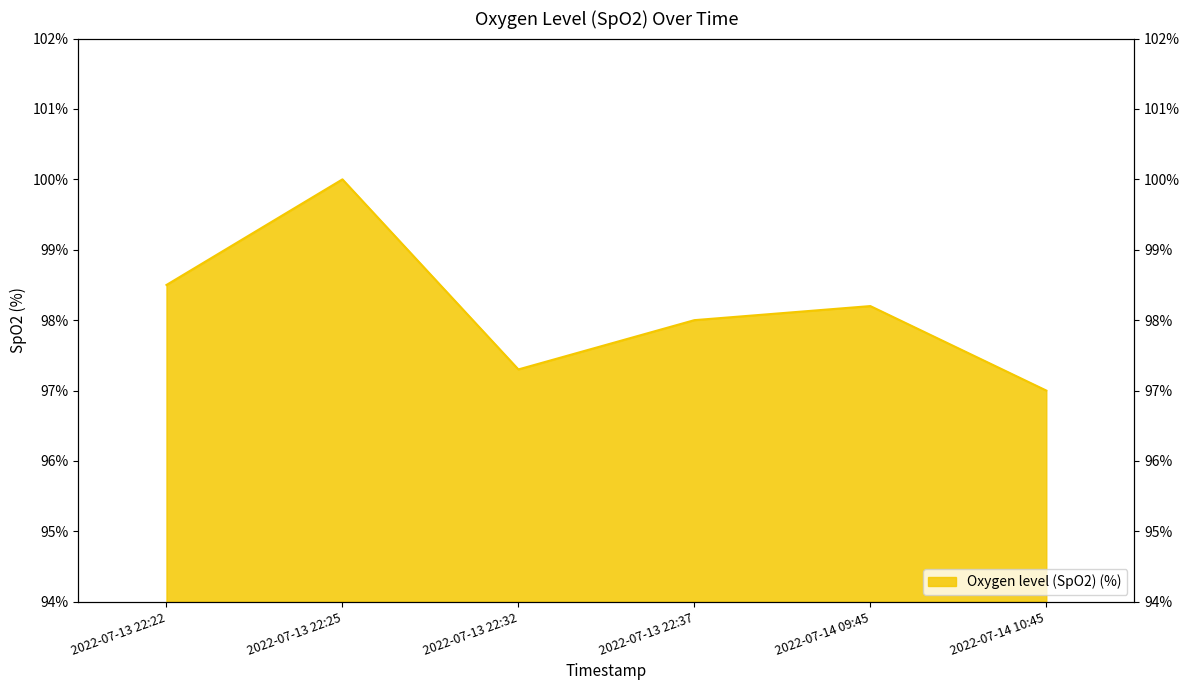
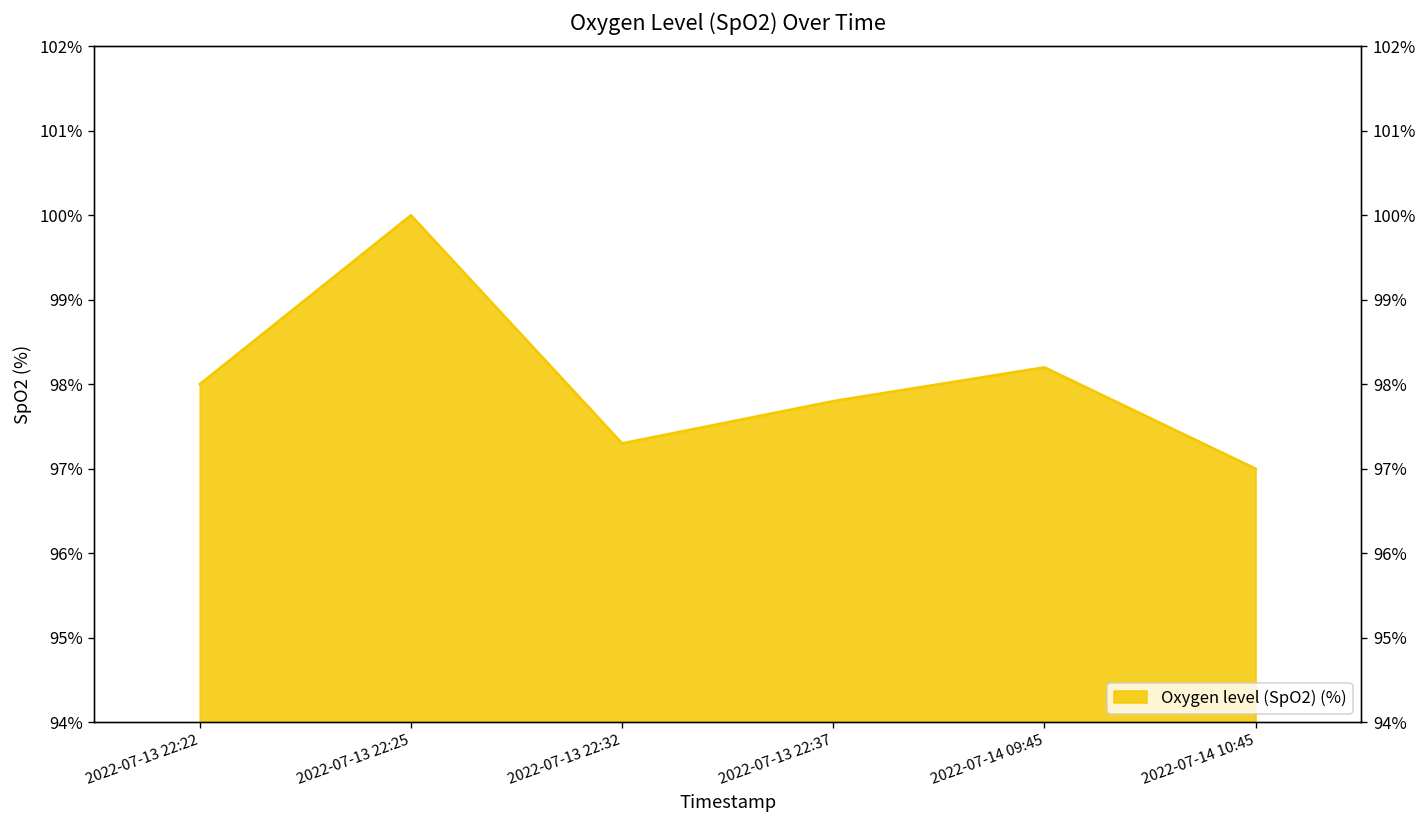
  {
-   "2022-07-13 22:22": "98.5%",
+   "2022-07-13 22:22": "98.0%",
    "2022-07-13 22:25": "100.0%",
    "2022-07-13 22:32": "97.3%",
-   "2022-07-13 22:37": "98.0%",
+   "2022-07-13 22:37": "97.8%",
    "2022-07-14 09:45": "98.2%",
    "2022-07-14 10:45": "97.0%"
  }
